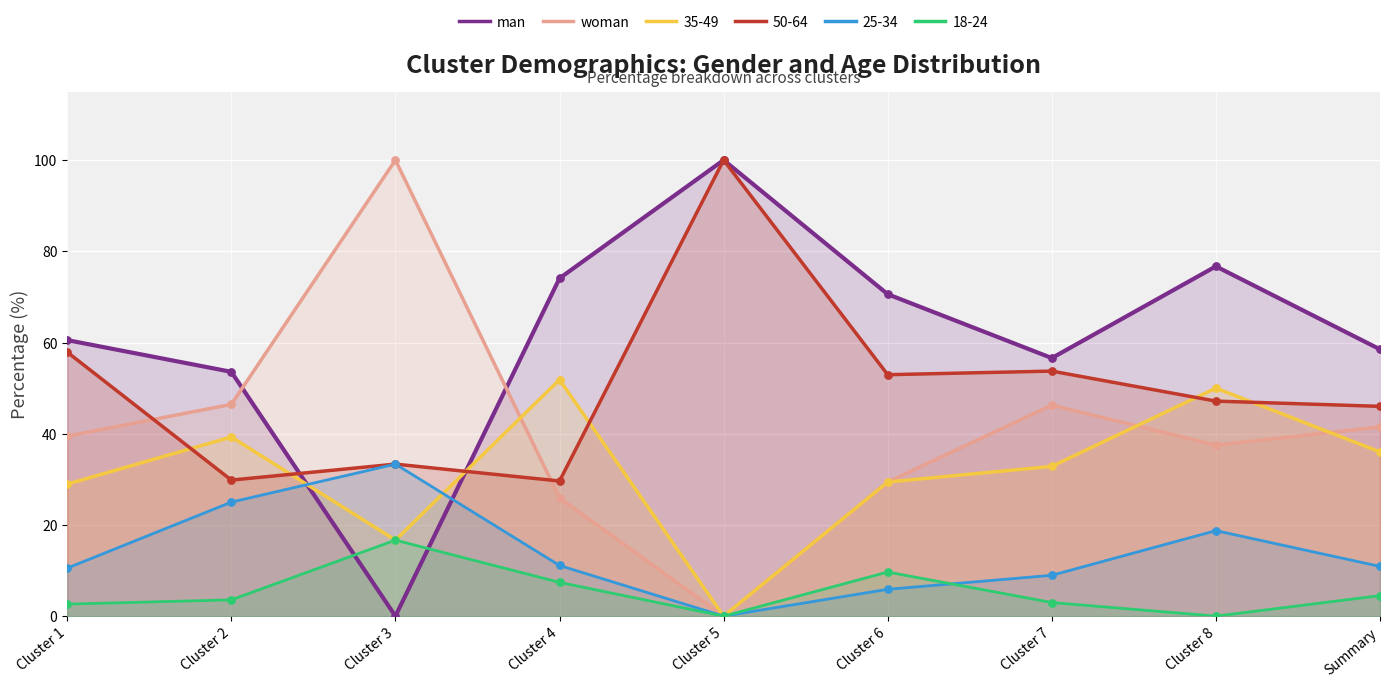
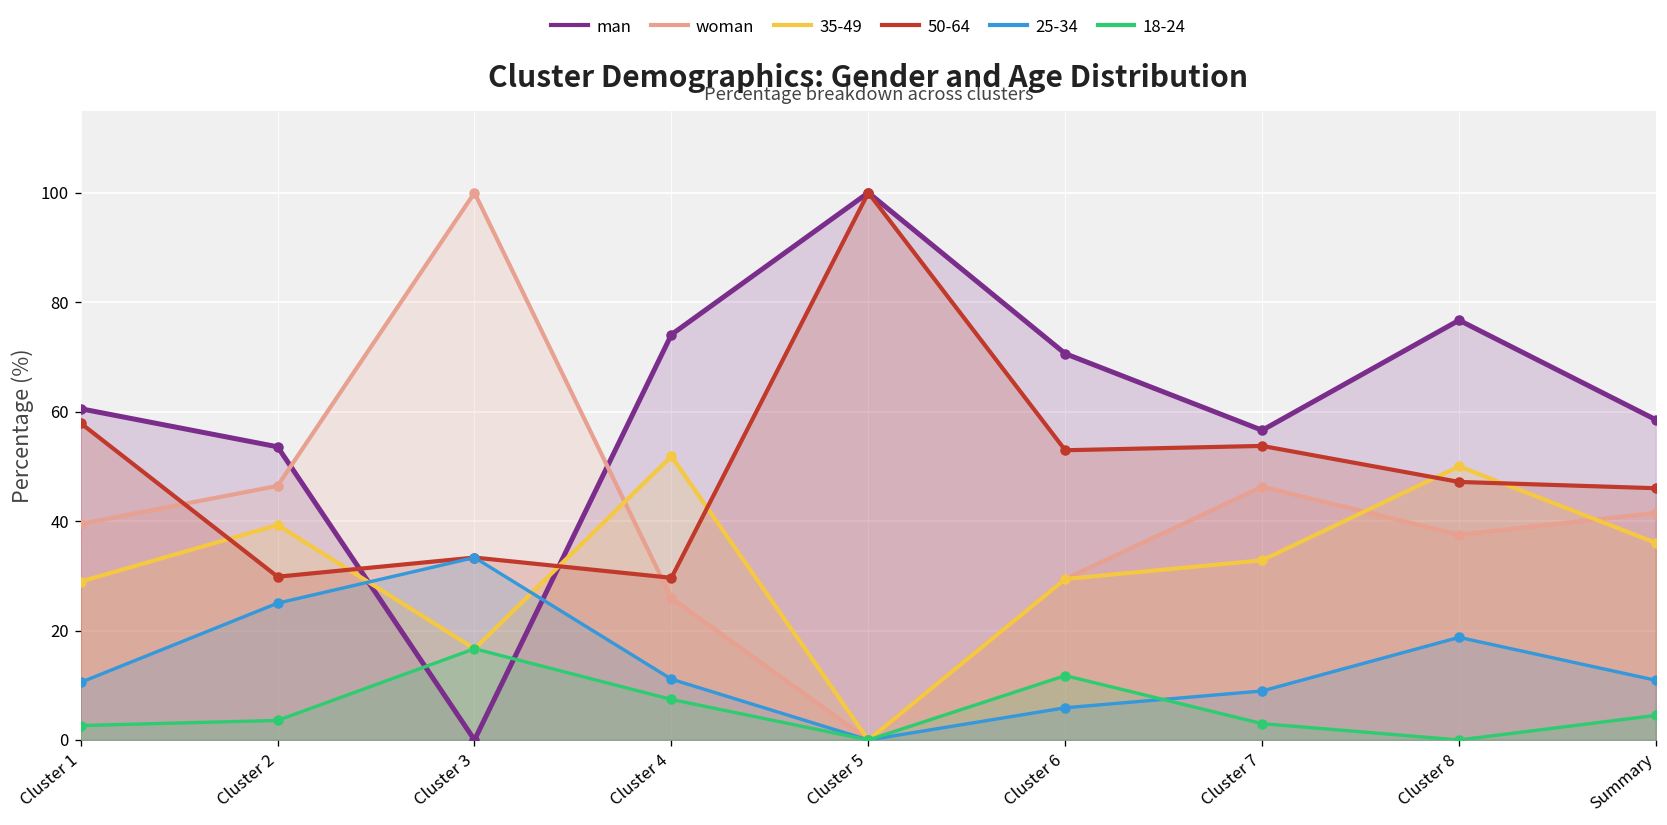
  {
    "man": {
      "Cluster 1": 61,
      "Cluster 2": 54,
      "Cluster 3": 0,
      "Cluster 4": 74,
      "Cluster 6": 71,
      "Cluster 7": 57,
      "Cluster 8": 77,
      "Summary": 59
    },
    "woman": {
      "Cluster 1": 39,
      "Cluster 2": 46,
      "Cluster 3": 100,
      "Cluster 4": 26,
      "Cluster 7": 46,
      "Cluster 8": 38,
      "Summary": 42
    },
    "35-49": {
      "Cluster 1": 29,
      "Cluster 2": 39,
      "Cluster 4": 52,
      "Cluster 7": 33,
      "Cluster 8": 50,
      "Summary": 36
    },
    "50-64": {
      "Cluster 1": 58,
      "Cluster 2": 30,
      "Cluster 4": 30,
      "Cluster 6": 53,
      "Cluster 7": 54,
      "Cluster 8": 47,
      "Summary": 46
    },
    "25-34": {
      "Cluster 1": 11,
      "Cluster 2": 25,
      "Cluster 4": 11,
      "Cluster 6": 6,
      "Cluster 7": 9,
      "Cluster 8": 19,
      "Summary": 11
    },
    "18-24": {
      "Cluster 1": 3,
      "Cluster 2": 4,
      "Cluster 4": 7,
-     "Cluster 6": 10,
+     "Cluster 6": 12,
      "Cluster 7": 3,
      "Cluster 8": 0,
      "Summary": 5
    }
  }
